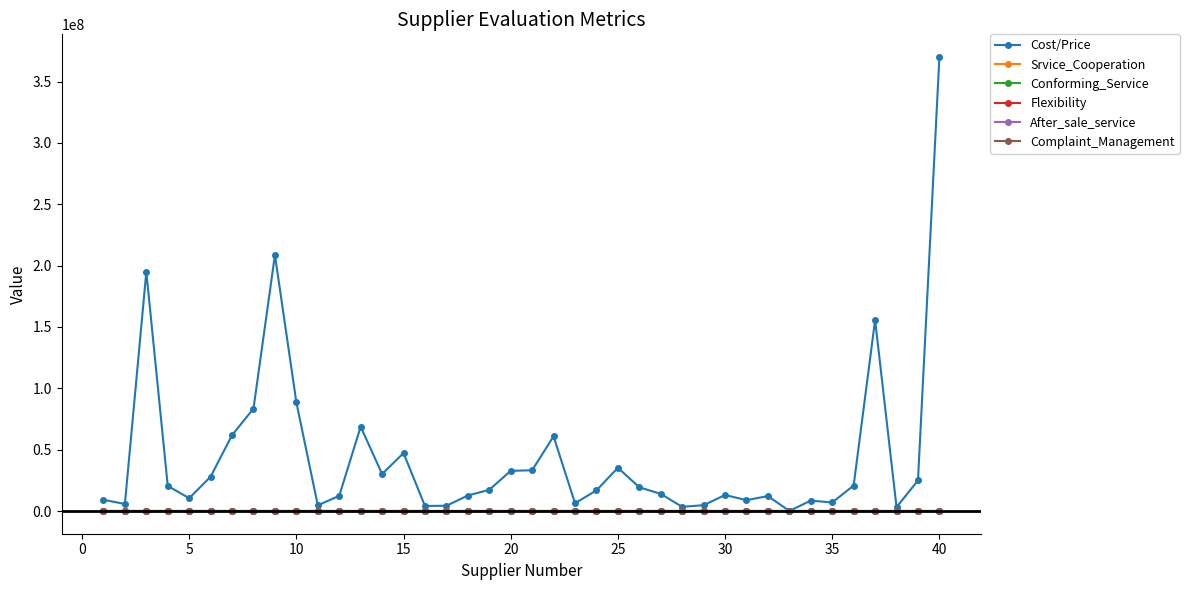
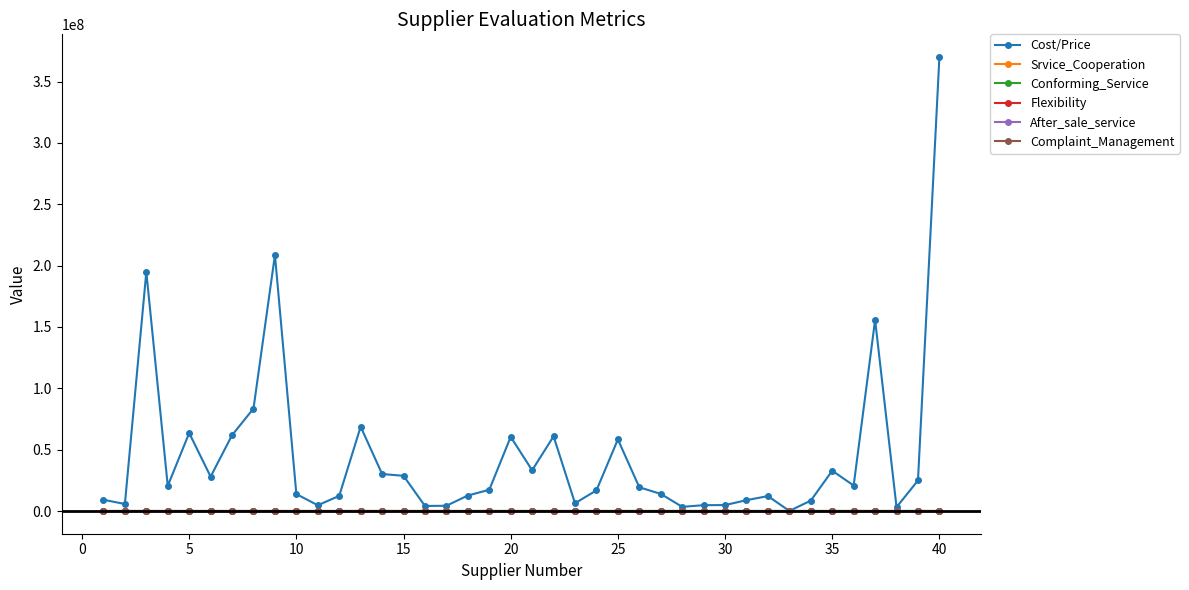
  {
    "Cost/Price": {
-     "5": 10000000,
-     "10": 89000000,
-     "15": 47000000,
-     "20": 33000000,
-     "25": 35000000,
-     "30": 13000000,
-     "35": 7000000,
+     "5": 64000000,
+     "10": 14000000,
+     "15": 29000000,
+     "20": 60000000,
+     "25": 58000000,
+     "30": 5000000,
+     "35": 33000000,
      "40": 370000000
    },
    "Complaint_Management": {
      "5": 0,
      "10": 0,
      "15": 0,
      "20": 0,
      "25": 0,
      "30": 0,
      "35": 0,
      "40": 0
    }
  }
